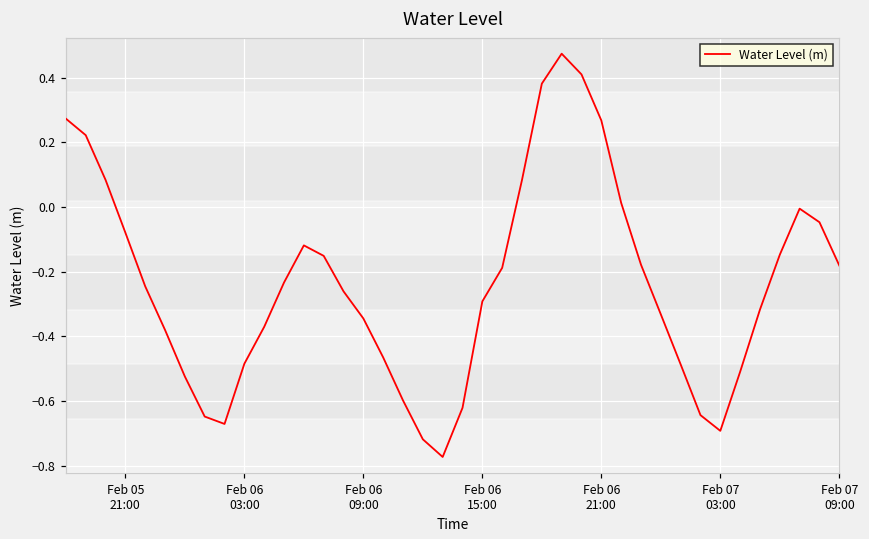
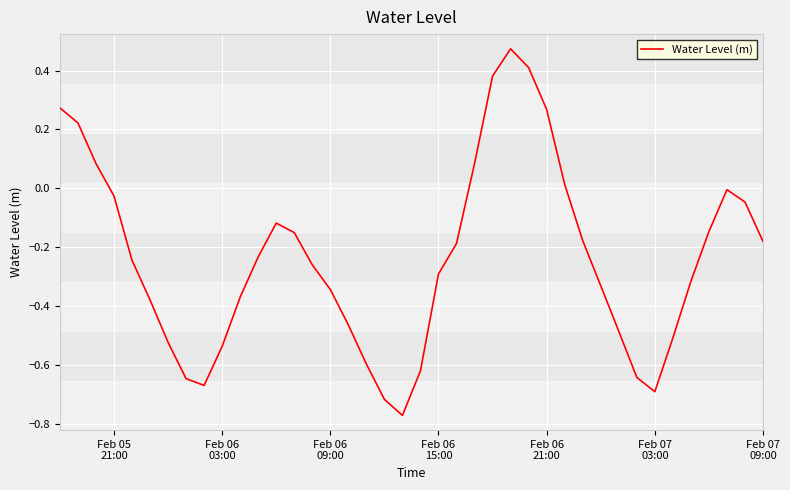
  {
-   "Feb 05 21:00": -0.08,
-   "Feb 06 03:00": -0.48,
+   "Feb 05 21:00": -0.03,
+   "Feb 06 03:00": -0.54,
    "Feb 06 09:00": -0.34,
    "Feb 06 15:00": -0.29,
    "Feb 06 21:00": 0.27,
    "Feb 07 03:00": -0.69,
    "Feb 07 09:00": -0.18
  }
